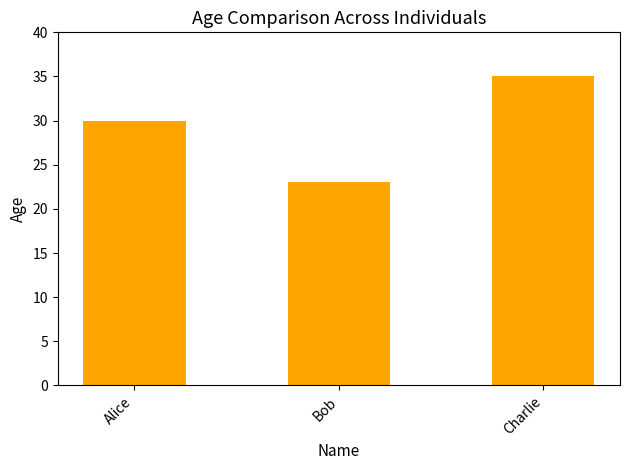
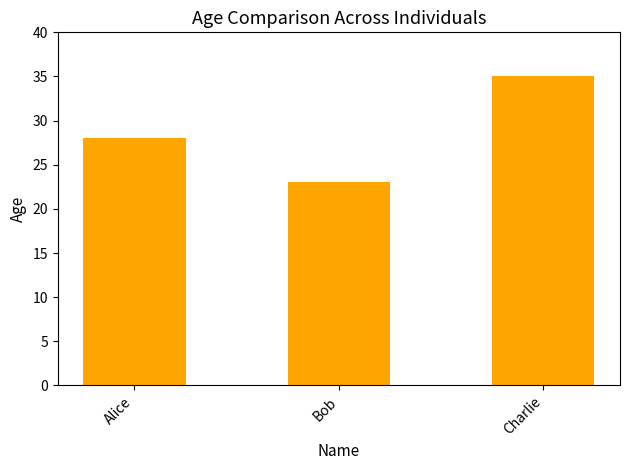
  {
-   "Alice": 30,
+   "Alice": 28,
    "Bob": 23,
    "Charlie": 35
  }
